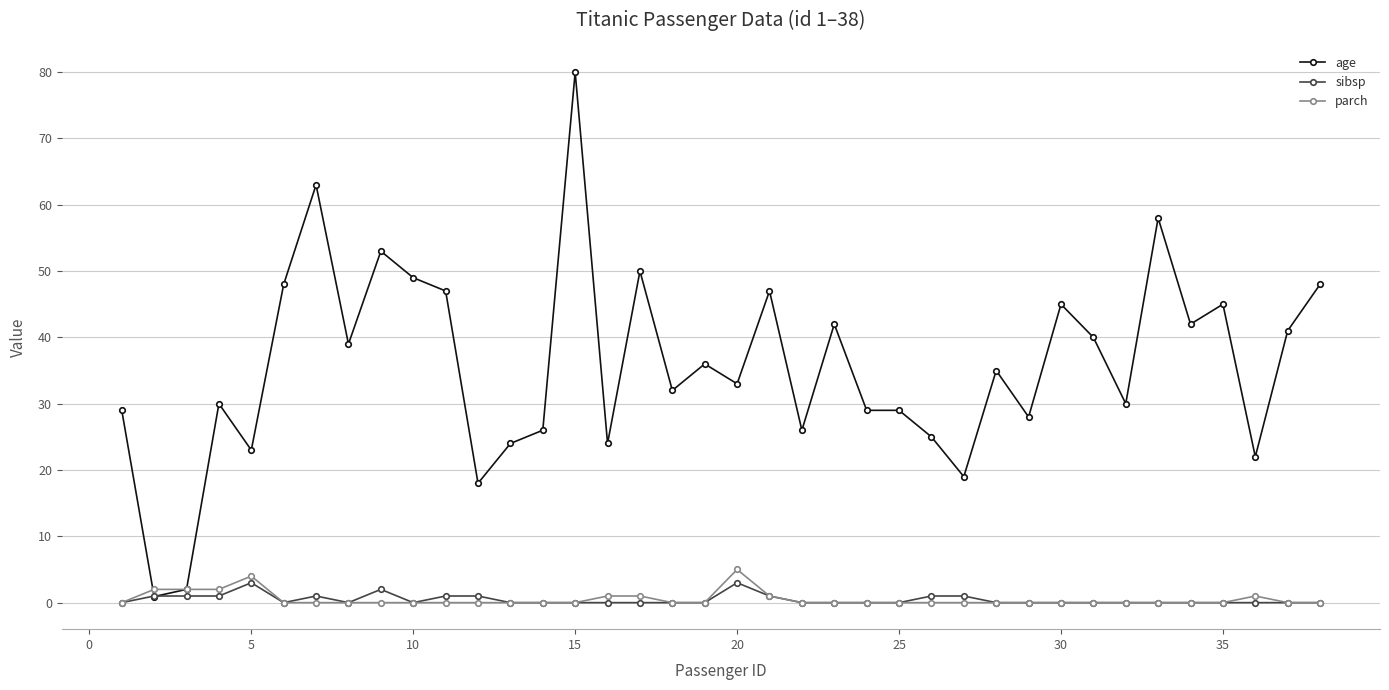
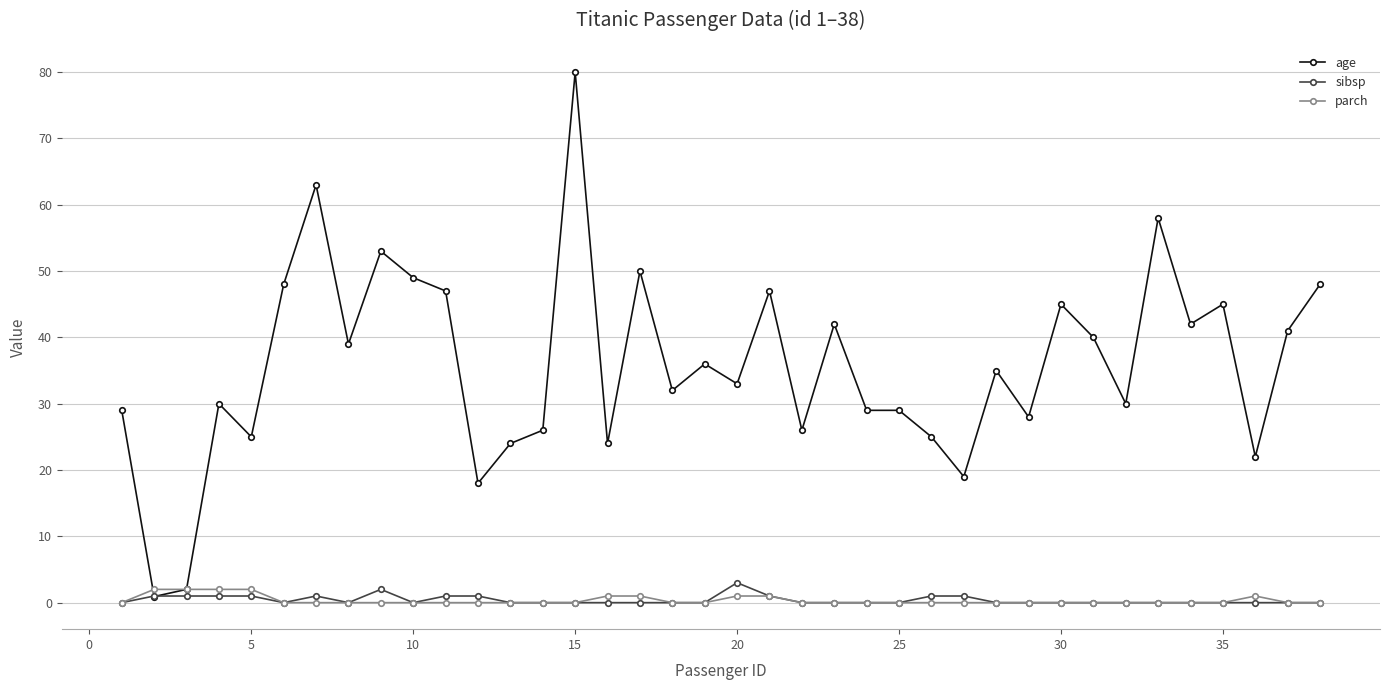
  {
    "age": {
-     "5": 23,
+     "5": 25,
      "10": 49,
      "15": 80,
      "20": 33,
      "25": 29,
      "30": 45,
      "35": 45
    },
    "sibsp": {
-     "5": 3,
+     "5": 1,
      "20": 3
    },
    "parch": {
-     "5": 4,
-     "20": 5
+     "5": 2,
+     "20": 1
    }
  }
